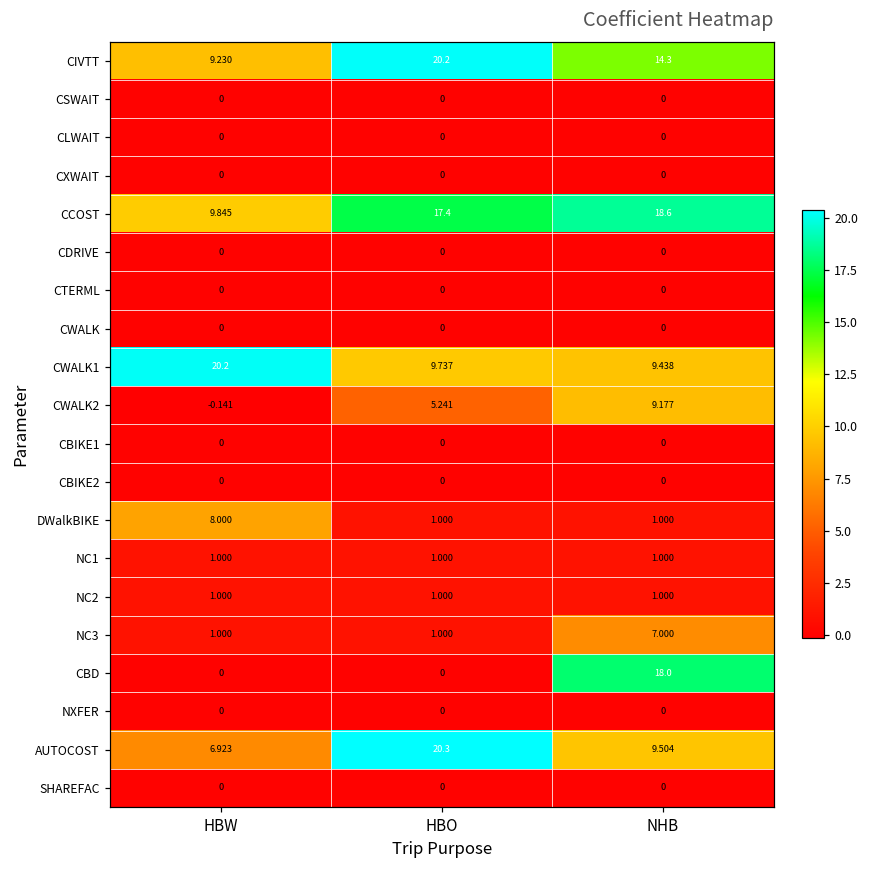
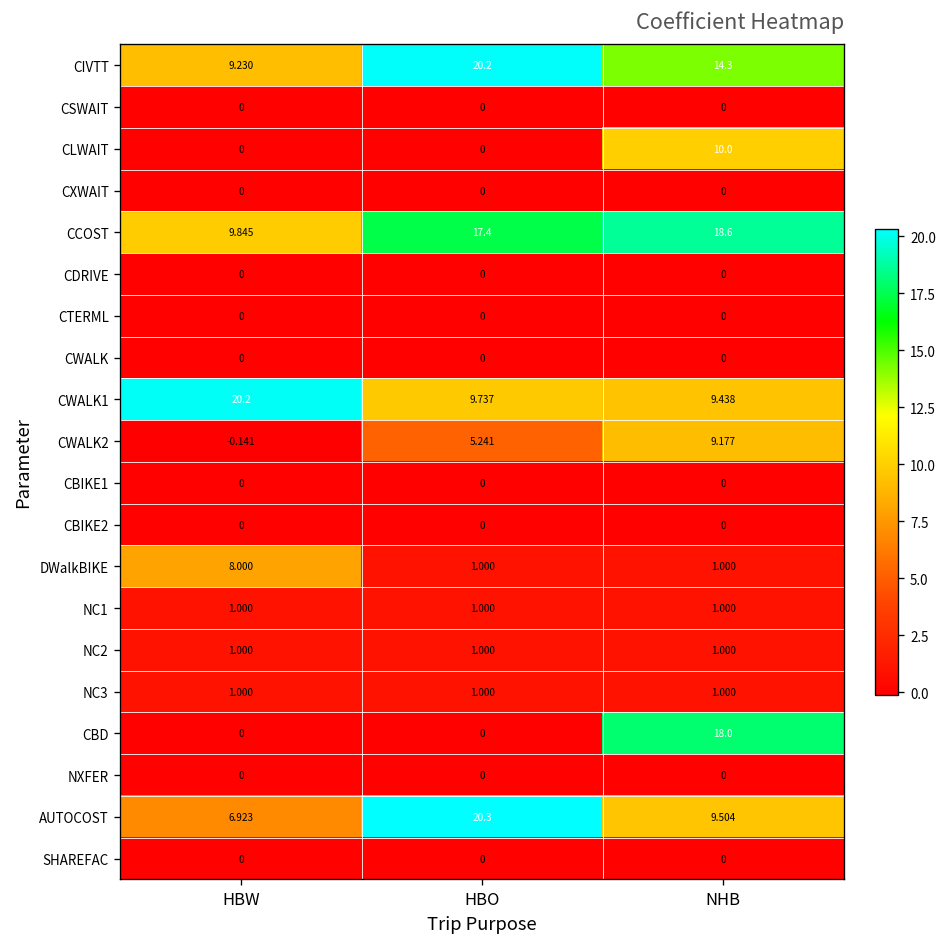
  {
    "CIVTT": {
      "HBW": 9.230,
      "HBO": 20.2,
      "NHB": 14.3
    },
    "CSWAIT": {
      "HBW": 0,
      "HBO": 0,
      "NHB": 0
    },
    "CLWAIT": {
      "HBW": 0,
      "HBO": 0,
-     "NHB": 0
+     "NHB": 10.0
    },
    "CXWAIT": {
      "HBW": 0,
      "HBO": 0,
      "NHB": 0
    },
    "CCOST": {
      "HBW": 9.845,
      "HBO": 17.4,
      "NHB": 18.6
    },
    "CDRIVE": {
      "HBW": 0,
      "HBO": 0,
      "NHB": 0
    },
    "CTERML": {
      "HBW": 0,
      "HBO": 0,
      "NHB": 0
    },
    "CWALK": {
      "HBW": 0,
      "HBO": 0,
      "NHB": 0
    },
    "CWALK1": {
      "HBW": 20.2,
      "HBO": 9.737,
      "NHB": 9.438
    },
    "CWALK2": {
      "HBW": -0.141,
      "HBO": 5.241,
      "NHB": 9.177
    },
    "CBIKE1": {
      "HBW": 0,
      "HBO": 0,
      "NHB": 0
    },
    "CBIKE2": {
      "HBW": 0,
      "HBO": 0,
      "NHB": 0
    },
    "DWalkBIKE": {
      "HBW": 8.000,
      "HBO": 1.000,
      "NHB": 1.000
    },
    "NC1": {
      "HBW": 1.000,
      "HBO": 1.000,
      "NHB": 1.000
    },
    "NC2": {
      "HBW": 1.000,
      "HBO": 1.000,
      "NHB": 1.000
    },
    "NC3": {
      "HBW": 1.000,
      "HBO": 1.000,
-     "NHB": 7.000
+     "NHB": 1.000
    },
    "CBD": {
      "HBW": 0,
      "HBO": 0,
      "NHB": 18.0
    },
    "NXFER": {
      "HBW": 0,
      "HBO": 0,
      "NHB": 0
    },
    "AUTOCOST": {
      "HBW": 6.923,
      "HBO": 20.3,
      "NHB": 9.504
    },
    "SHAREFAC": {
      "HBW": 0,
      "HBO": 0,
      "NHB": 0
    }
  }
